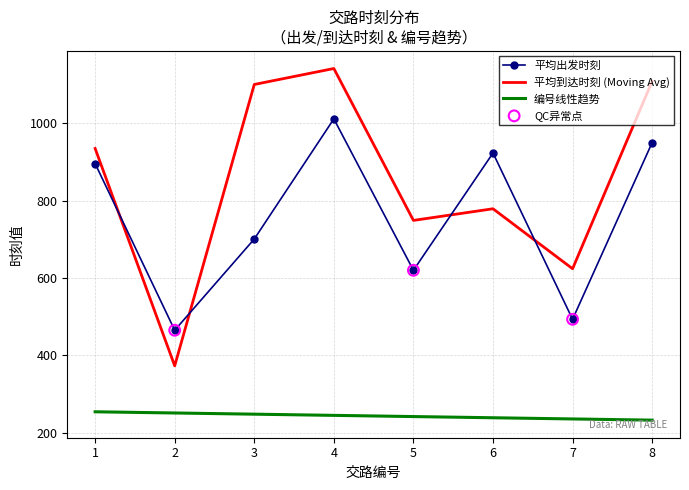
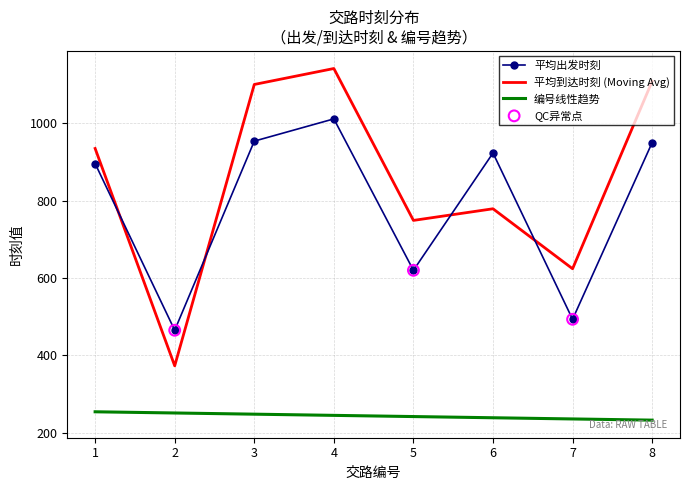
  {
    "平均出发时刻": {
      "1": 900,
-     "3": 700,
+     "3": 950,
      "4": 1010,
      "6": 920,
      "8": 950
    },
    "平均到达时刻 (Moving Avg)": {
      "1": 940,
      "2": 370,
      "3": 1100,
      "4": 1140,
      "5": 750,
      "6": 780,
      "7": 620
    },
    "编号线性趋势": {
      "1": 250,
      "8": 230
    }
  }
